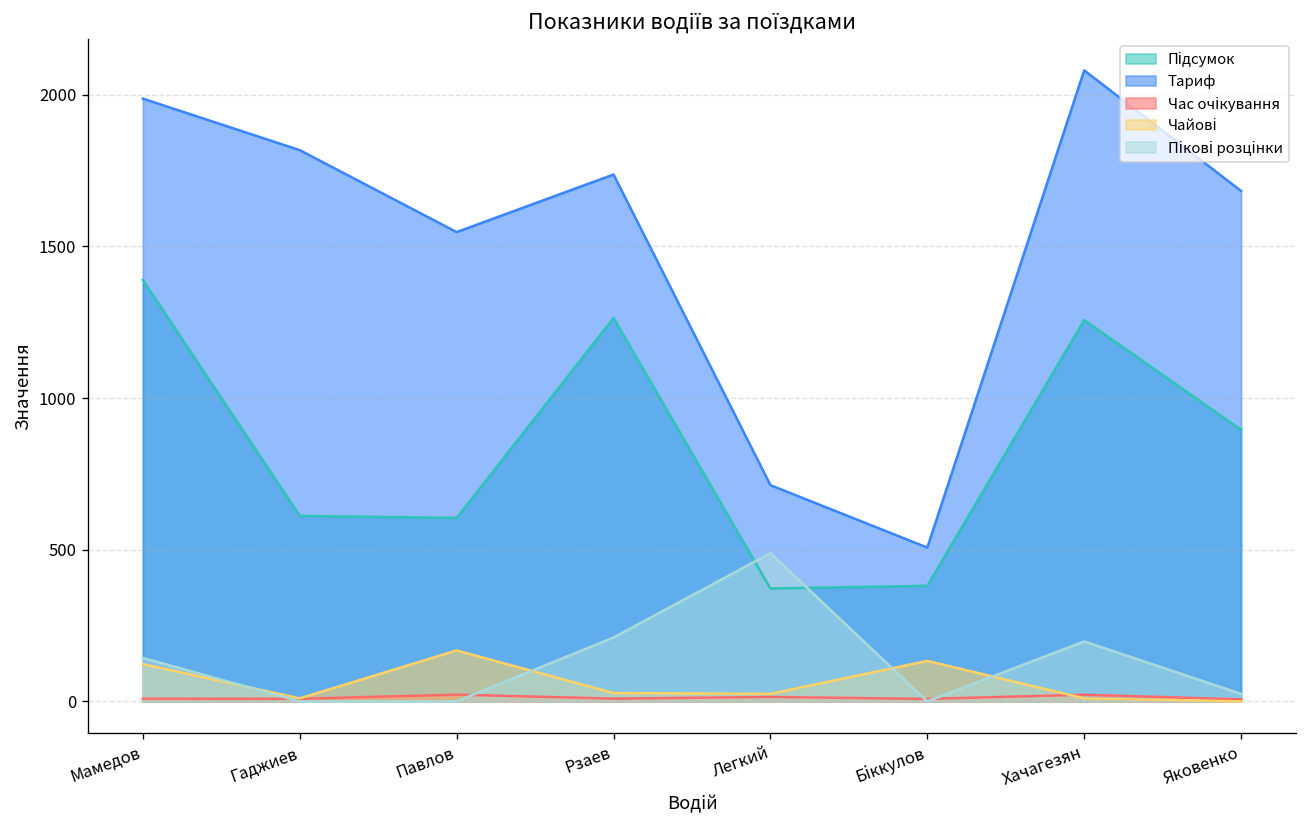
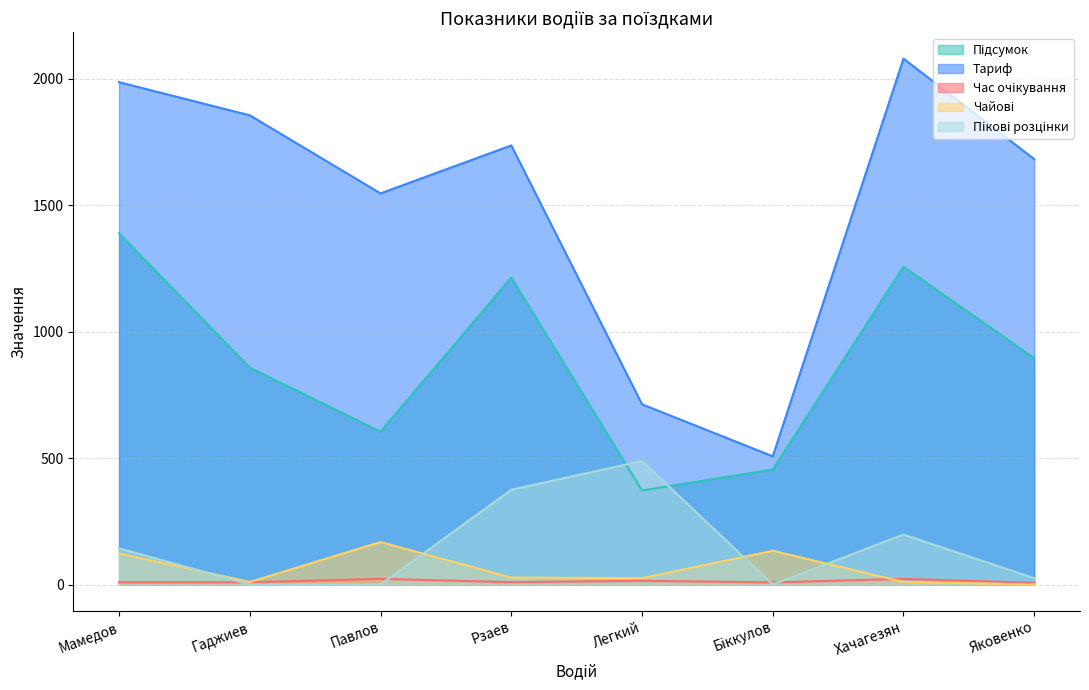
  {
    "Підсумок": {
      "Мамедов": 1390,
-     "Гаджиев": 610,
+     "Гаджиев": 860,
      "Павлов": 600,
-     "Рзаев": 1260,
+     "Рзаев": 1210,
      "Легкий": 370,
-     "Біккулов": 380,
+     "Біккулов": 450,
      "Хачагезян": 1260,
      "Яковенко": 900
    },
    "Тариф": {
      "Мамедов": 1990,
-     "Гаджиев": 1820,
+     "Гаджиев": 1860,
      "Павлов": 1550,
      "Рзаев": 1740,
      "Легкий": 710,
      "Біккулов": 510,
      "Хачагезян": 2080,
      "Яковенко": 1680
    },
    "Час очікування": {
      "Мамедов": 10,
      "Павлов": 20,
      "Рзаев": 10,
      "Легкий": 10,
      "Хачагезян": 20
    },
    "Чайові": {
      "Мамедов": 120,
      "Павлов": 170,
      "Рзаев": 30,
      "Легкий": 30,
      "Біккулов": 130,
      "Хачагезян": 10
    },
    "Пікові розцінки": {
      "Мамедов": 140,
      "Павлов": 0,
-     "Рзаев": 210,
+     "Рзаев": 370,
      "Легкий": 490,
      "Хачагезян": 200,
      "Яковенко": 20
    }
  }
